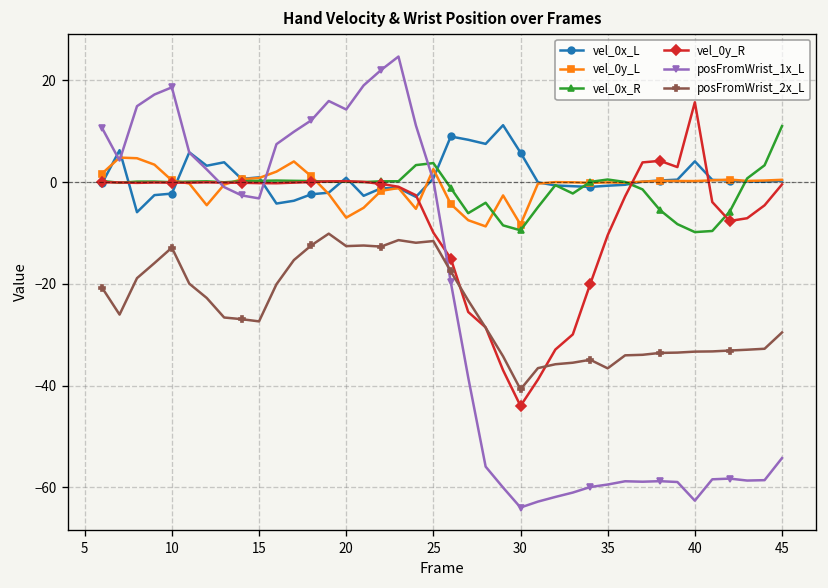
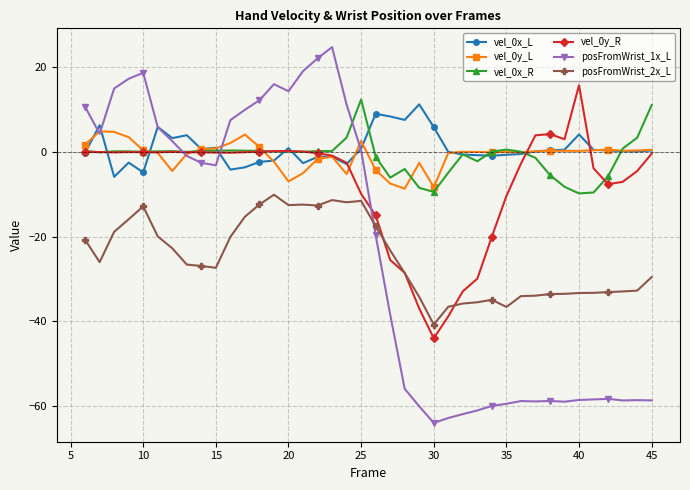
  {
    "vel_0x_L": {
-     "10": -2,
+     "10": -5,
      "20": 1,
      "30": 6,
      "35": -1,
      "40": 4
    },
    "vel_0y_L": {
      "20": -7,
      "25": 3,
      "30": -8,
      "40": 0
    },
    "vel_0x_R": {
-     "25": 4,
+     "25": 12,
      "30": -9,
      "40": -10,
      "45": 11
    },
    "vel_0y_R": {
      "25": -10,
      "30": -44,
      "35": -10,
      "40": 16,
      "45": 0
    },
    "posFromWrist_1x_L": {
      "10": 19,
      "15": -3,
      "20": 14,
      "30": -64,
      "35": -59,
-     "40": -63,
-     "45": -54
+     "40": -59,
+     "45": -59
    },
    "posFromWrist_2x_L": {
      "10": -13,
      "15": -27,
      "20": -13,
      "25": -12,
      "30": -41,
      "35": -37,
      "40": -33,
      "45": -30
    }
  }
